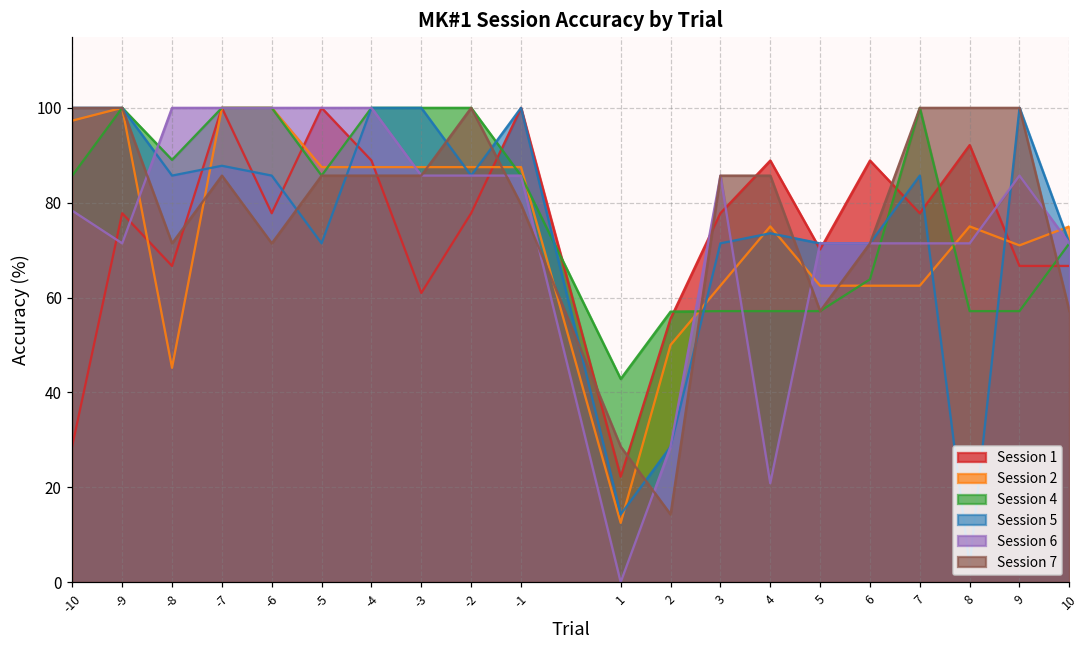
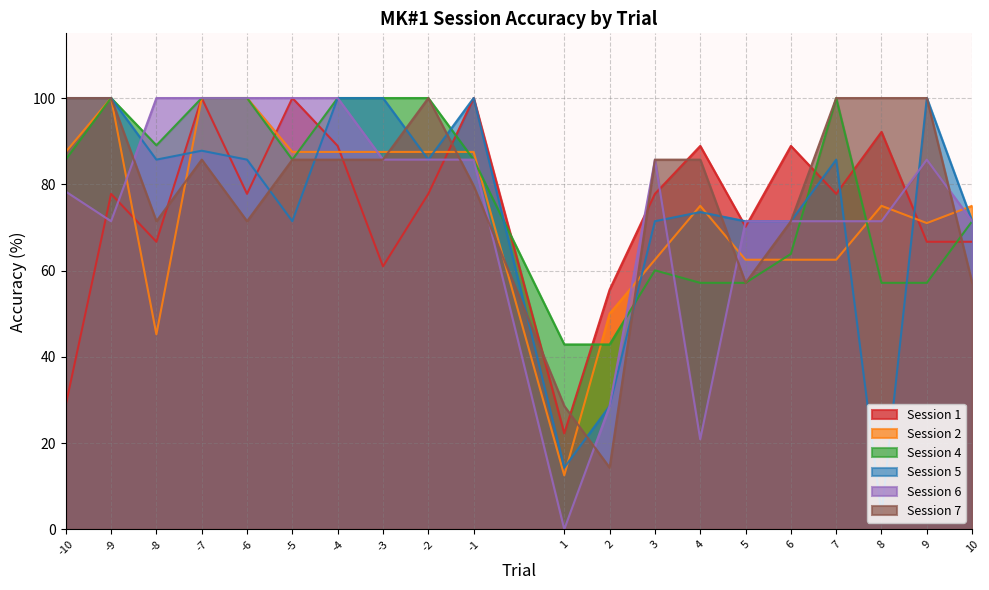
  {
    "Session 1": {
      "-10": 29,
      "-9": 78,
      "-8": 67,
      "-6": 78,
      "-4": 89,
      "-3": 61,
      "-2": 78,
      "1": 22,
      "2": 56,
      "3": 78,
      "4": 89,
      "5": 70,
      "6": 89,
      "7": 78,
      "8": 92,
      "9": 67,
      "10": 67
    },
    "Session 2": {
-     "-10": 97,
+     "-10": 88,
      "-8": 45,
      "-5": 88,
      "-4": 88,
      "-3": 88,
      "-2": 88,
      "-1": 88,
      "1": 13,
      "2": 50,
      "3": 63,
      "4": 75,
      "5": 63,
      "6": 63,
      "7": 63,
      "8": 75,
      "9": 71,
      "10": 75
    },
    "Session 4": {
      "-10": 86,
      "-8": 89,
      "1": 43,
-     "2": 57,
-     "3": 57,
+     "2": 43,
+     "3": 60,
      "4": 57,
      "6": 64,
      "8": 57,
      "9": 57
    },
    "Session 5": {
      "-8": 86,
      "-7": 88,
      "-6": 86,
      "-5": 71,
      "1": 14,
      "3": 71,
      "4": 74,
      "7": 86
    },
    "Session 6": {
      "-10": 78,
      "-9": 71,
      "-8": 100,
      "1": 0,
      "4": 21,
      "7": 71,
      "8": 71,
      "9": 86
    },
    "Session 7": {
      "-8": 71,
      "-7": 86,
      "-6": 71,
      "-4": 86,
      "-1": 80,
      "1": 29,
      "2": 14,
      "4": 86,
      "8": 100,
      "10": 57
    }
  }
